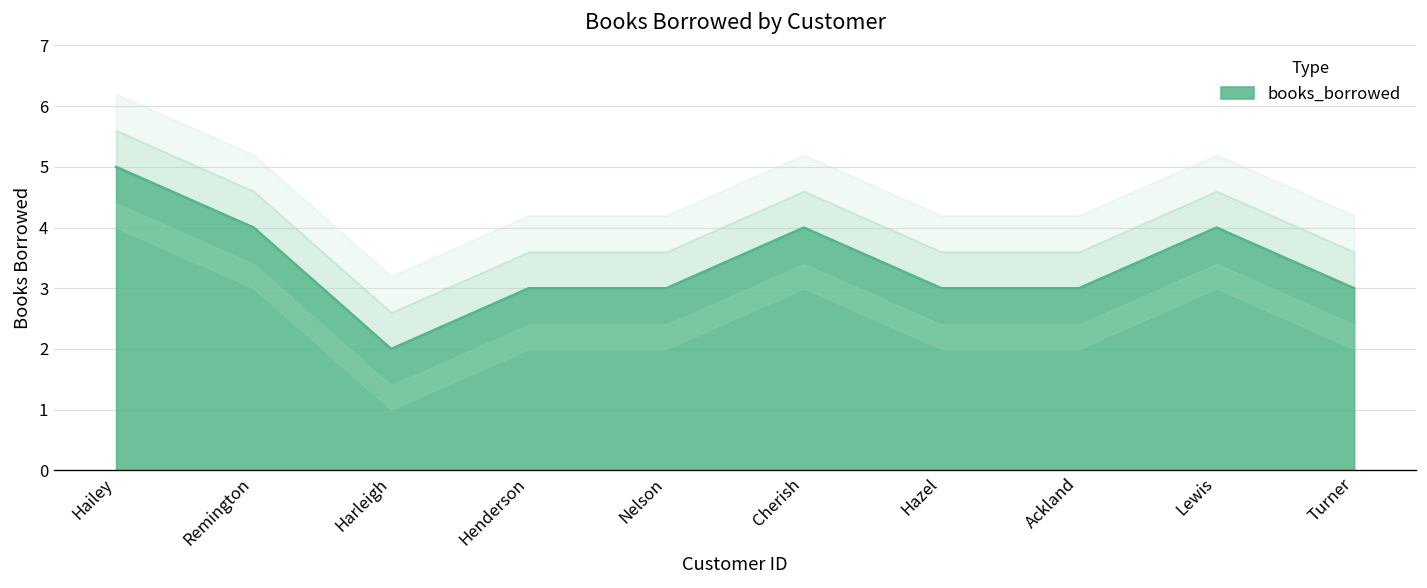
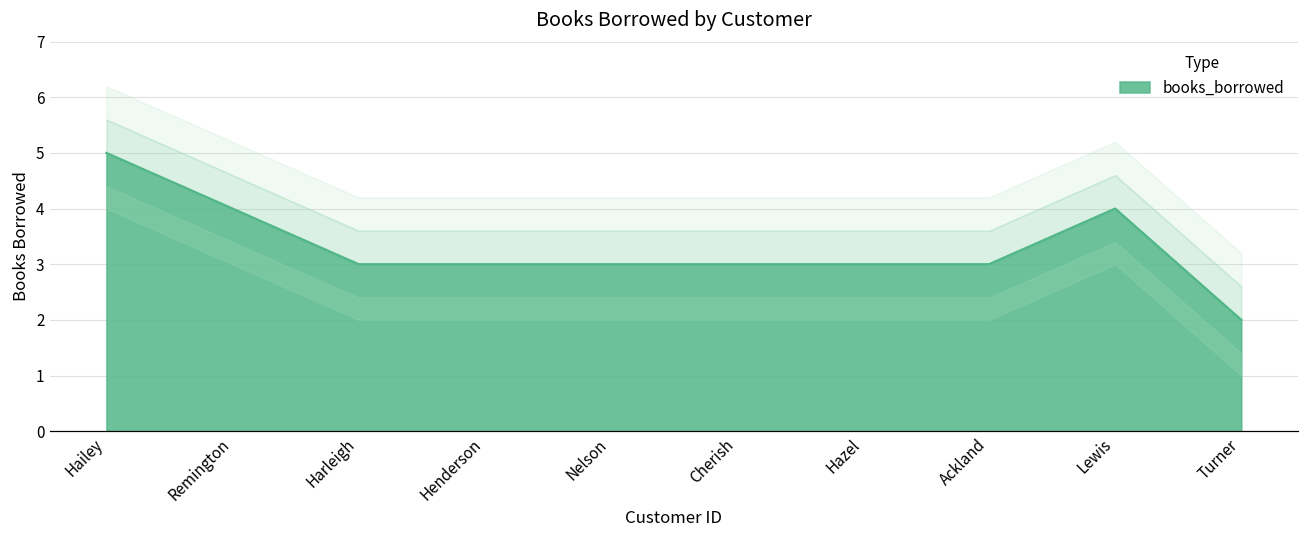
  {
    "books_borrowed": {
      "Hailey": 5,
      "Remington": 4,
-     "Harleigh": 2,
+     "Harleigh": 3,
      "Henderson": 3,
      "Nelson": 3,
-     "Cherish": 4,
+     "Cherish": 3,
      "Hazel": 3,
      "Ackland": 3,
      "Lewis": 4,
-     "Turner": 3
+     "Turner": 2
    }
  }
